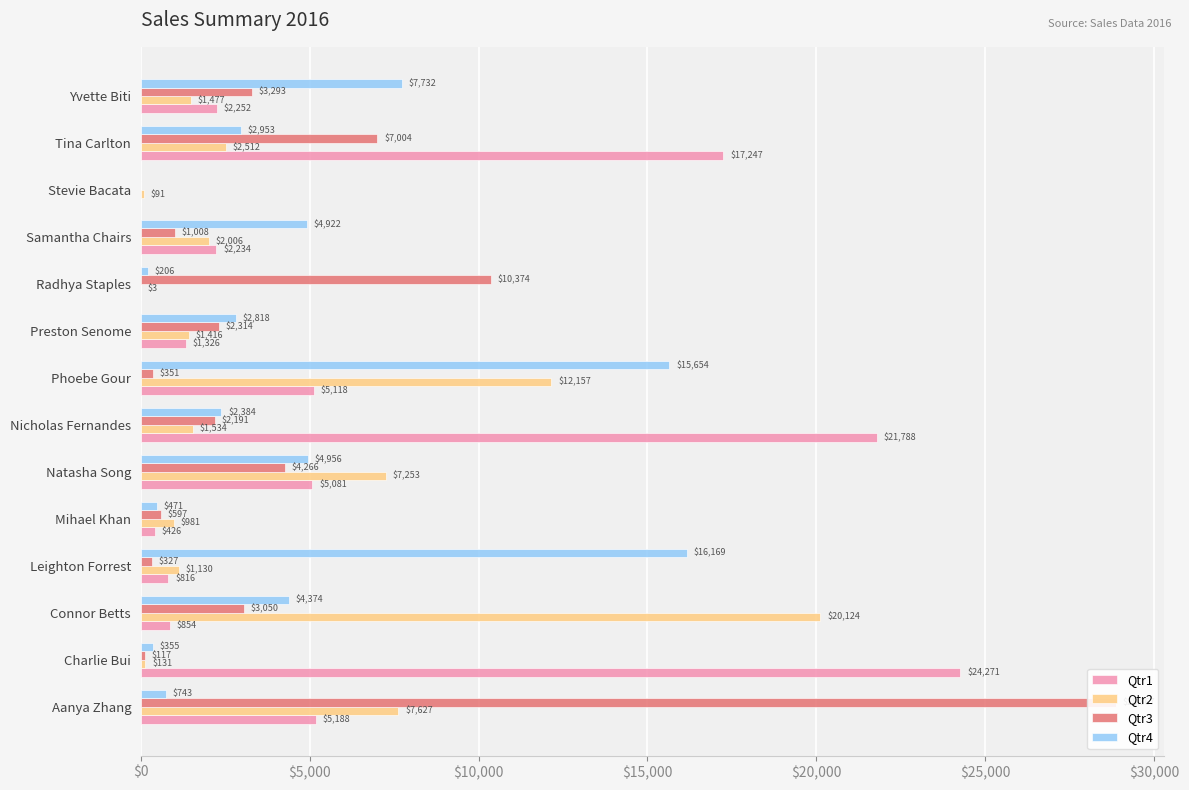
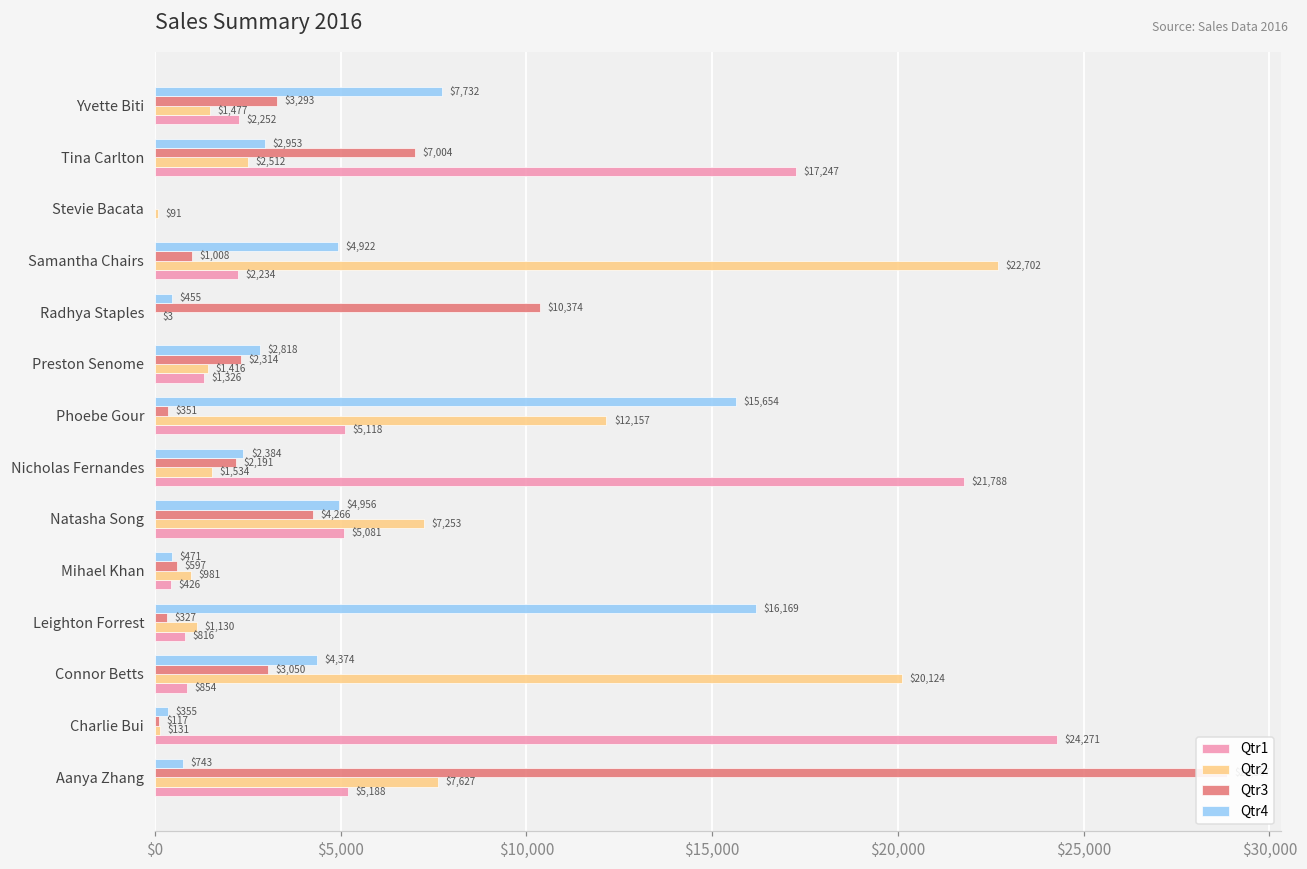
  {
    "Qtr1": {
      "Yvette Biti": "$2,252",
      "Tina Carlton": "$17,247",
      "Samantha Chairs": "$2,234",
      "Preston Senome": "$1,326",
      "Phoebe Gour": "$5,118",
      "Nicholas Fernandes": "$21,788",
      "Natasha Song": "$5,081",
      "Mihael Khan": "$426",
      "Leighton Forrest": "$816",
      "Connor Betts": "$854",
      "Charlie Bui": "$24,271",
      "Aanya Zhang": "$5,188"
    },
    "Qtr2": {
      "Yvette Biti": "$1,477",
      "Tina Carlton": "$2,512",
      "Stevie Bacata": "$91",
-     "Samantha Chairs": "$2,006",
+     "Samantha Chairs": "$22,702",
      "Radhya Staples": "$3",
      "Preston Senome": "$1,416",
      "Phoebe Gour": "$12,157",
      "Nicholas Fernandes": "$1,534",
      "Natasha Song": "$7,253",
      "Mihael Khan": "$981",
      "Leighton Forrest": "$1,130",
      "Connor Betts": "$20,124",
      "Charlie Bui": "$131",
      "Aanya Zhang": "$7,627"
    },
    "Qtr3": {
      "Yvette Biti": "$3,293",
      "Tina Carlton": "$7,004",
      "Samantha Chairs": "$1,008",
      "Radhya Staples": "$10,374",
      "Preston Senome": "$2,314",
      "Phoebe Gour": "$351",
      "Nicholas Fernandes": "$2,191",
      "Natasha Song": "$4,266",
      "Mihael Khan": "$597",
      "Leighton Forrest": "$327",
      "Connor Betts": "$3,050",
      "Charlie Bui": "$117"
    },
    "Qtr4": {
      "Yvette Biti": "$7,732",
      "Tina Carlton": "$2,953",
      "Samantha Chairs": "$4,922",
-     "Radhya Staples": "$206",
+     "Radhya Staples": "$455",
      "Preston Senome": "$2,818",
      "Phoebe Gour": "$15,654",
      "Nicholas Fernandes": "$2,384",
      "Natasha Song": "$4,956",
      "Mihael Khan": "$471",
      "Leighton Forrest": "$16,169",
      "Connor Betts": "$4,374",
      "Charlie Bui": "$355",
      "Aanya Zhang": "$743"
    }
  }
